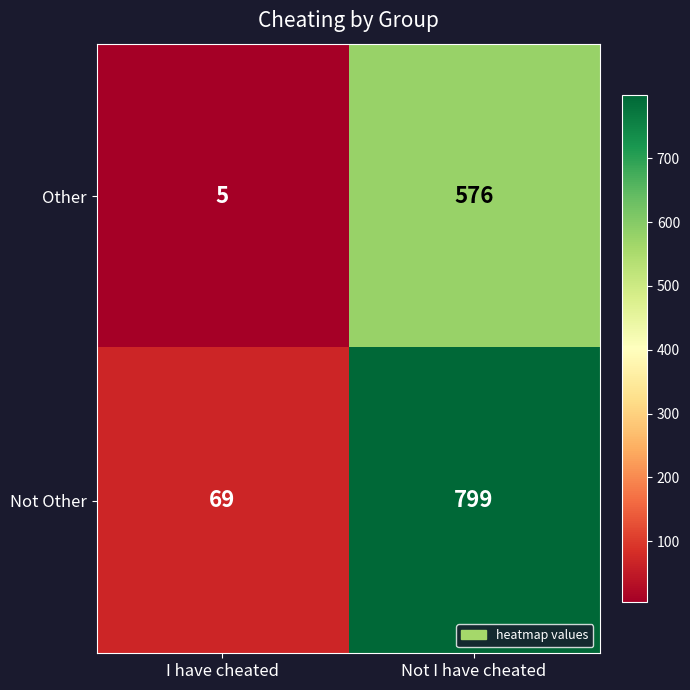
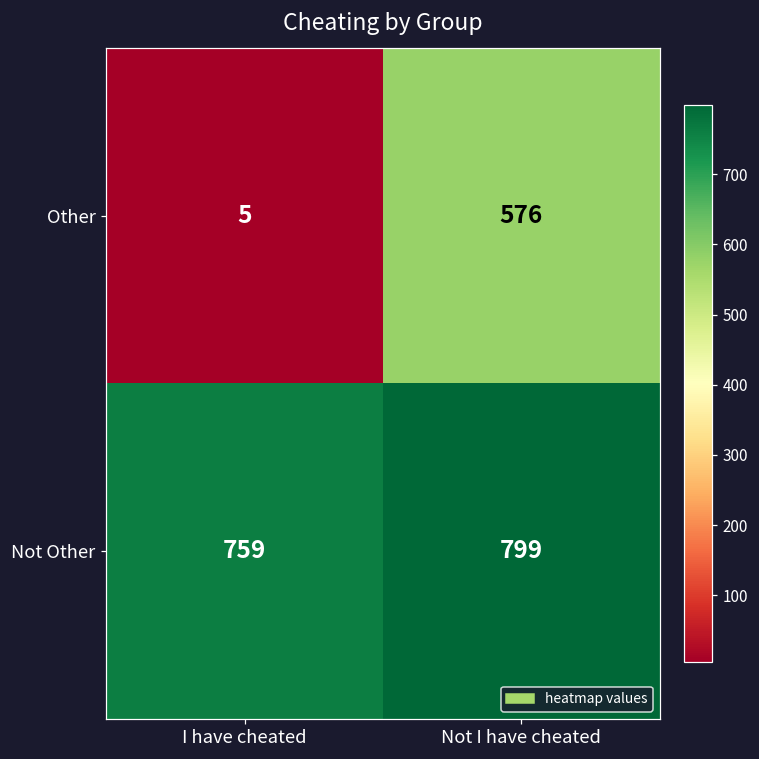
  {
    "Other": {
      "I have cheated": 5,
      "Not I have cheated": 576
    },
    "Not Other": {
-     "I have cheated": 69,
+     "I have cheated": 759,
      "Not I have cheated": 799
    }
  }
